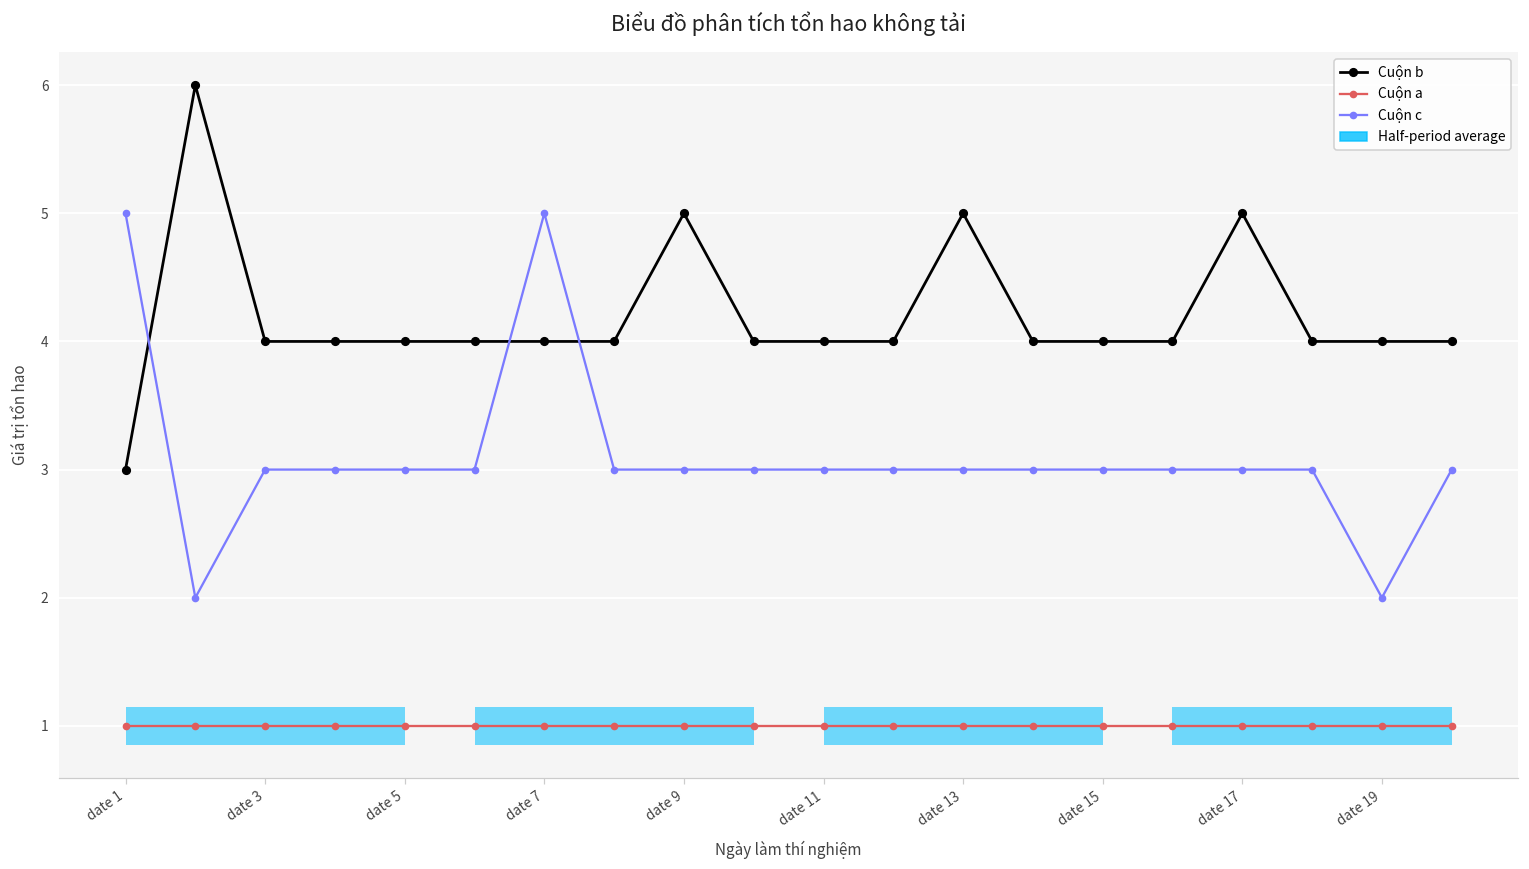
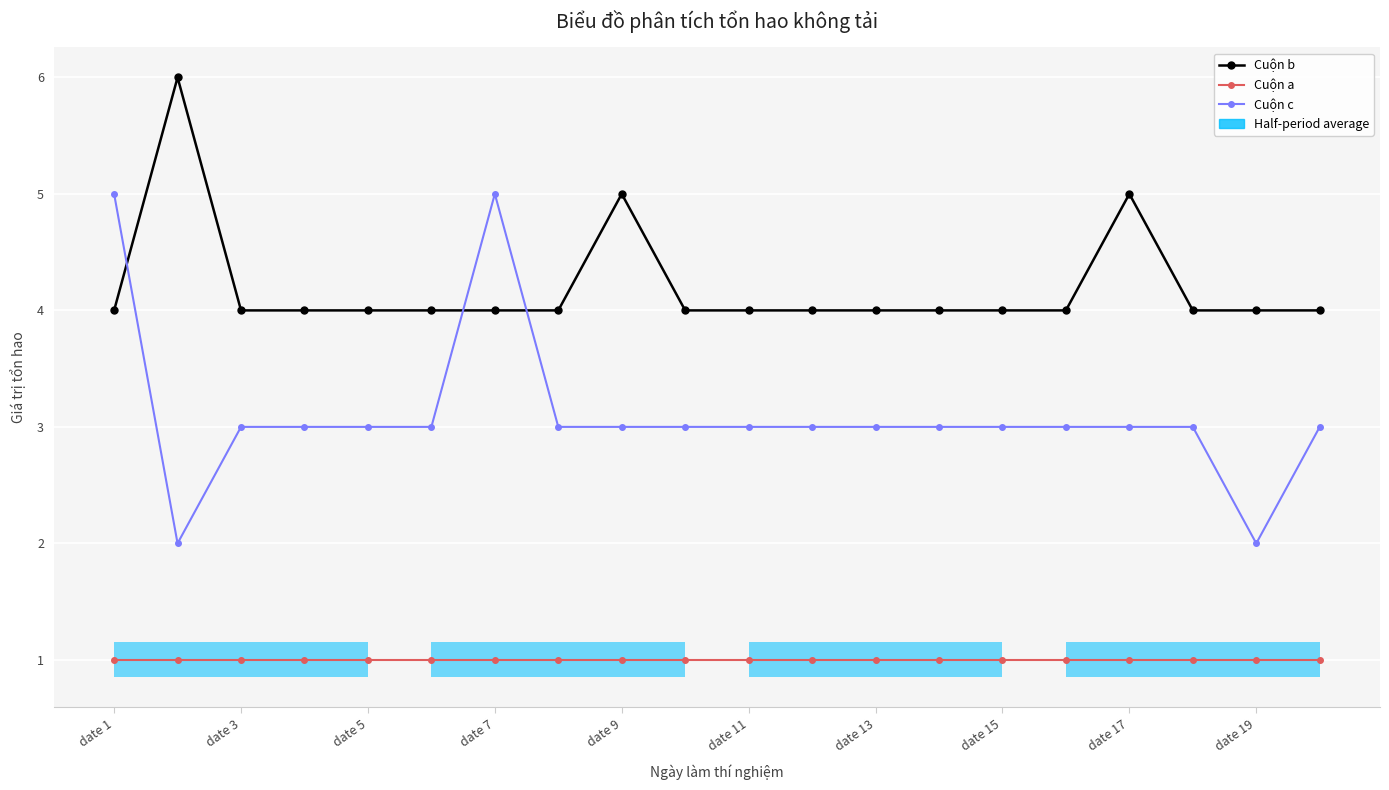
  {
    "Cuộn b": {
-     "date 1": 3,
+     "date 1": 4,
      "date 3": 4,
      "date 5": 4,
      "date 7": 4,
      "date 9": 5,
      "date 11": 4,
-     "date 13": 5,
+     "date 13": 4,
      "date 15": 4,
      "date 17": 5,
      "date 19": 4
    },
    "Cuộn a": {
      "date 1": 1,
      "date 3": 1,
      "date 5": 1,
      "date 7": 1,
      "date 9": 1,
      "date 11": 1,
      "date 13": 1,
      "date 15": 1,
      "date 17": 1,
      "date 19": 1
    },
    "Cuộn c": {
      "date 1": 5,
      "date 3": 3,
      "date 5": 3,
      "date 7": 5,
      "date 9": 3,
      "date 11": 3,
      "date 13": 3,
      "date 15": 3,
      "date 17": 3,
      "date 19": 2
    }
  }
